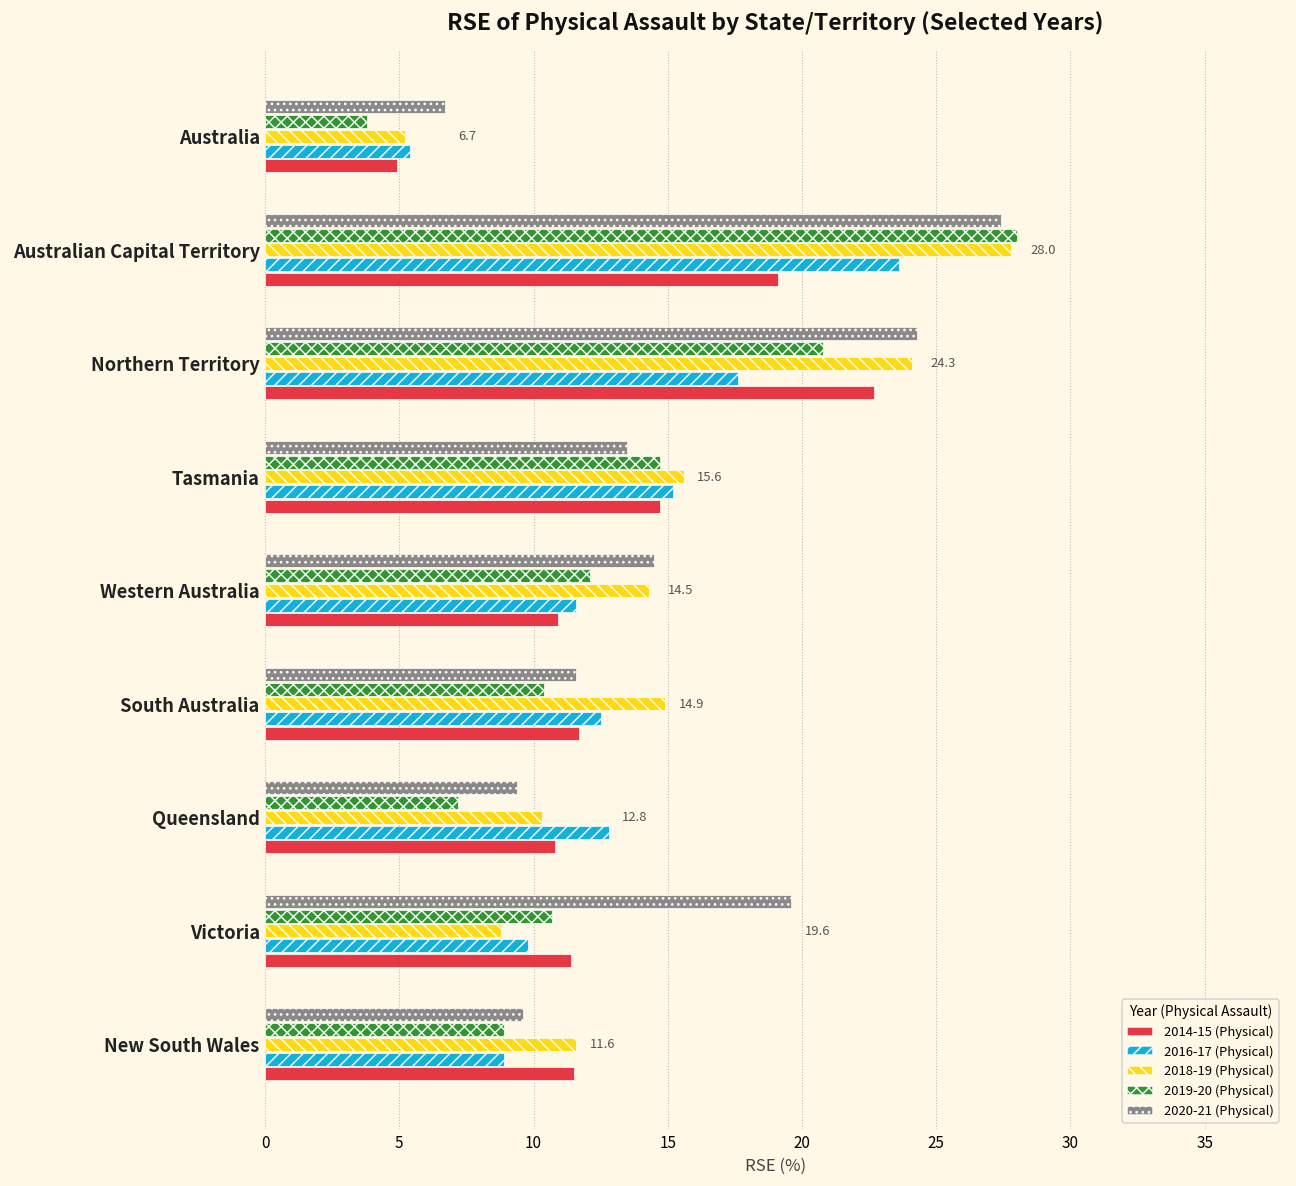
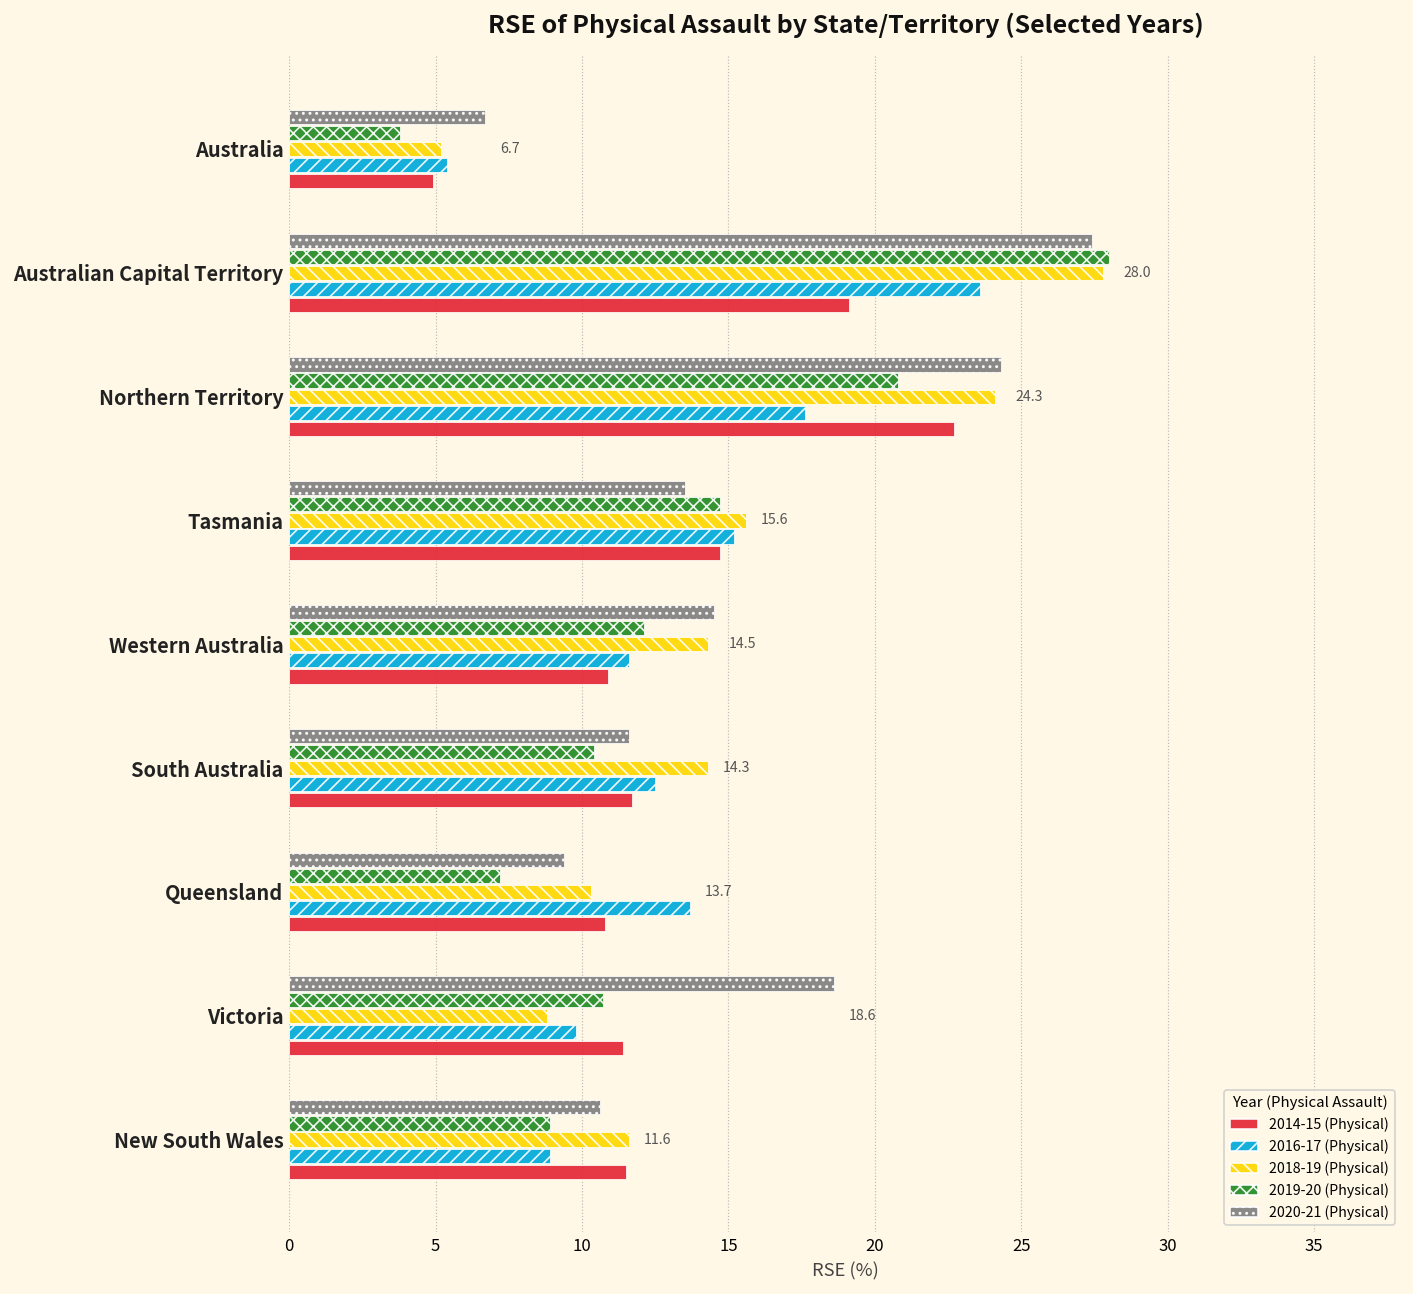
  {
    "2014-15 (Physical)": {
      "Australia": 4.9,
      "Australian Capital Territory": 19.1,
      "Northern Territory": 22.7,
      "Tasmania": 14.7,
      "Western Australia": 10.9,
      "South Australia": 11.7,
      "Queensland": 10.8,
      "Victoria": 11.4,
      "New South Wales": 11.5
    },
    "2016-17 (Physical)": {
-     "Queensland": 12.8
+     "Queensland": 13.7
    },
    "2018-19 (Physical)": {
      "Tasmania": 15.6,
-     "South Australia": 14.9,
+     "South Australia": 14.3,
      "New South Wales": 11.6
    },
    "2019-20 (Physical)": {
      "Australian Capital Territory": 28.0
    },
    "2020-21 (Physical)": {
      "Australia": 6.7,
      "Northern Territory": 24.3,
      "Western Australia": 14.5,
-     "Victoria": 19.6,
-     "New South Wales": 9.6
+     "Victoria": 18.6,
+     "New South Wales": 10.6
    }
  }
